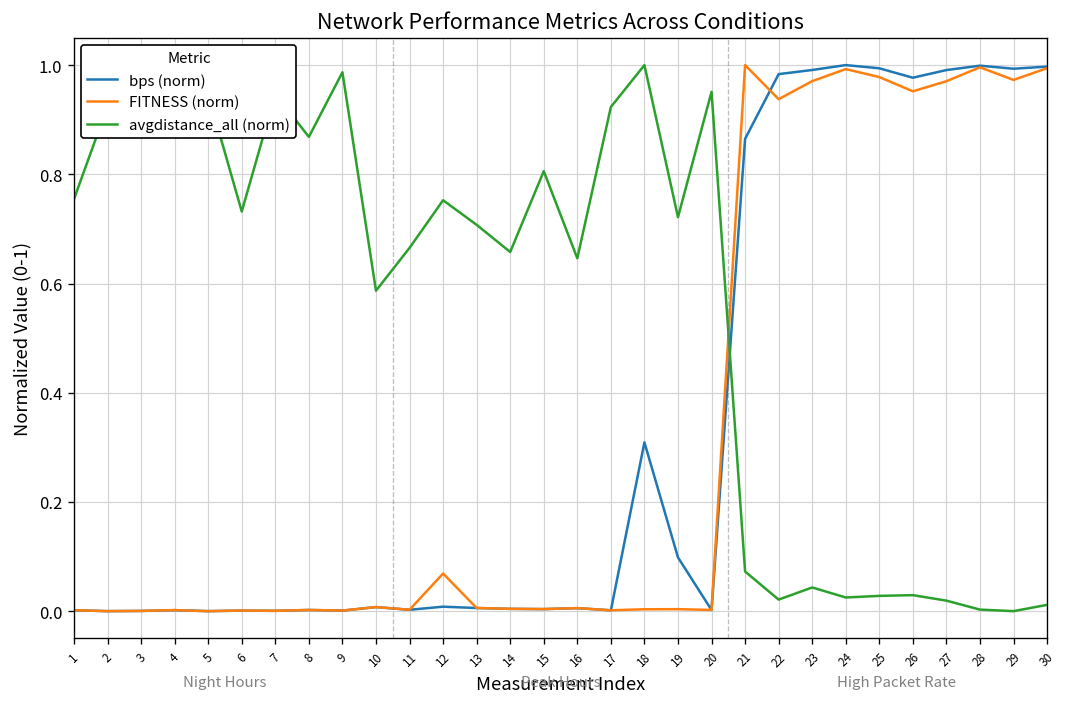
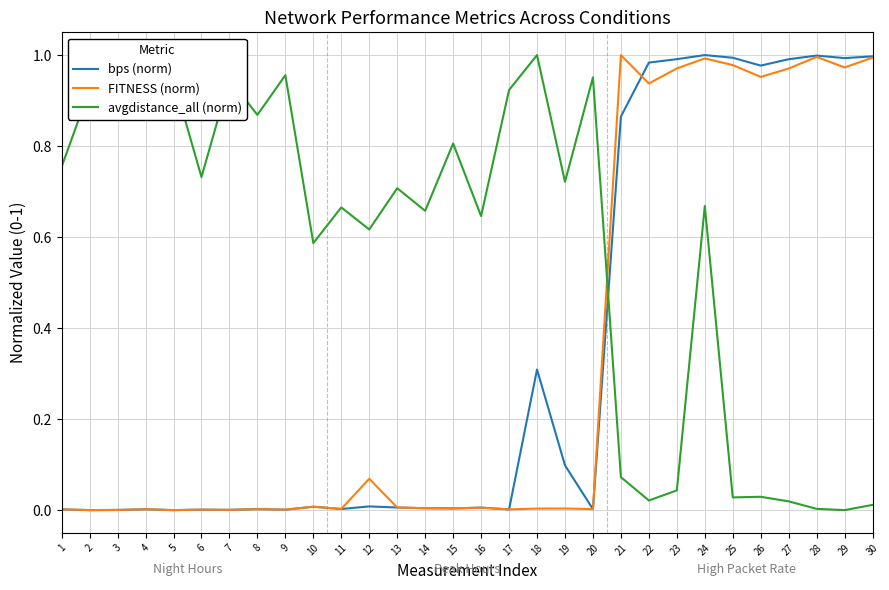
  {
    "bps (norm)": {
      "12": 0.01,
      "18": 0.31,
      "19": 0.10,
      "21": 0.86,
      "22": 0.98,
      "23": 0.99,
      "24": 1.00,
      "25": 0.99,
      "26": 0.98,
      "27": 0.99,
      "29": 0.99
    },
    "FITNESS (norm)": {
      "12": 0.07,
      "18": 0.00,
      "19": 0.00,
      "21": 1.00,
      "22": 0.94,
      "23": 0.97,
      "24": 0.99,
      "25": 0.98,
      "26": 0.95,
      "27": 0.97,
      "29": 0.97
    },
    "avgdistance_all (norm)": {
      "1": 0.75,
      "6": 0.73,
      "8": 0.87,
-     "9": 0.99,
+     "9": 0.96,
      "10": 0.59,
      "11": 0.67,
-     "12": 0.75,
+     "12": 0.62,
      "13": 0.71,
      "14": 0.66,
      "15": 0.81,
      "16": 0.65,
      "17": 0.92,
      "18": 1.00,
      "19": 0.72,
      "20": 0.95,
      "21": 0.07,
      "22": 0.02,
      "23": 0.04,
-     "24": 0.03,
+     "24": 0.67,
      "25": 0.03,
      "26": 0.03,
      "27": 0.02,
      "28": 0.00,
      "29": 0.00,
      "30": 0.01
    }
  }
